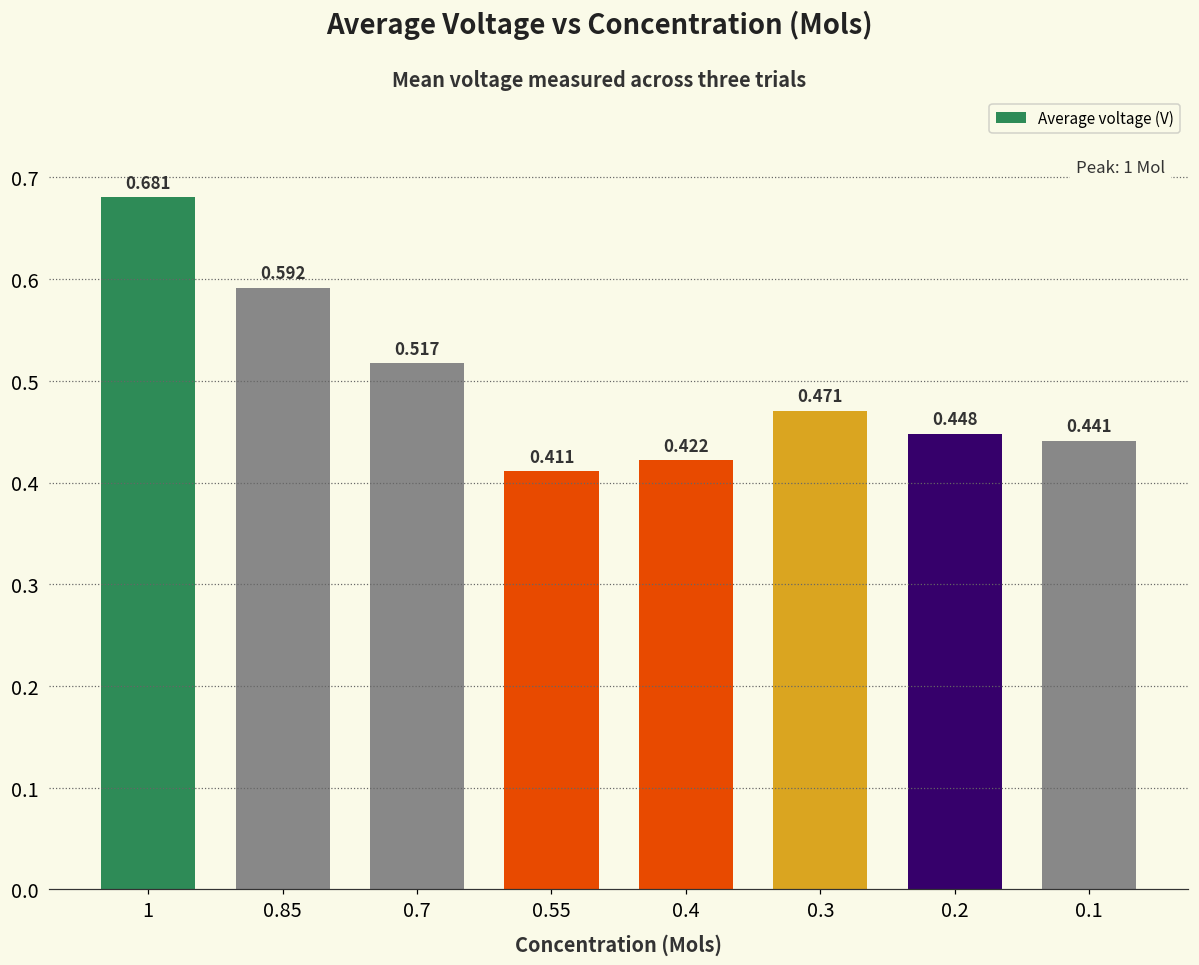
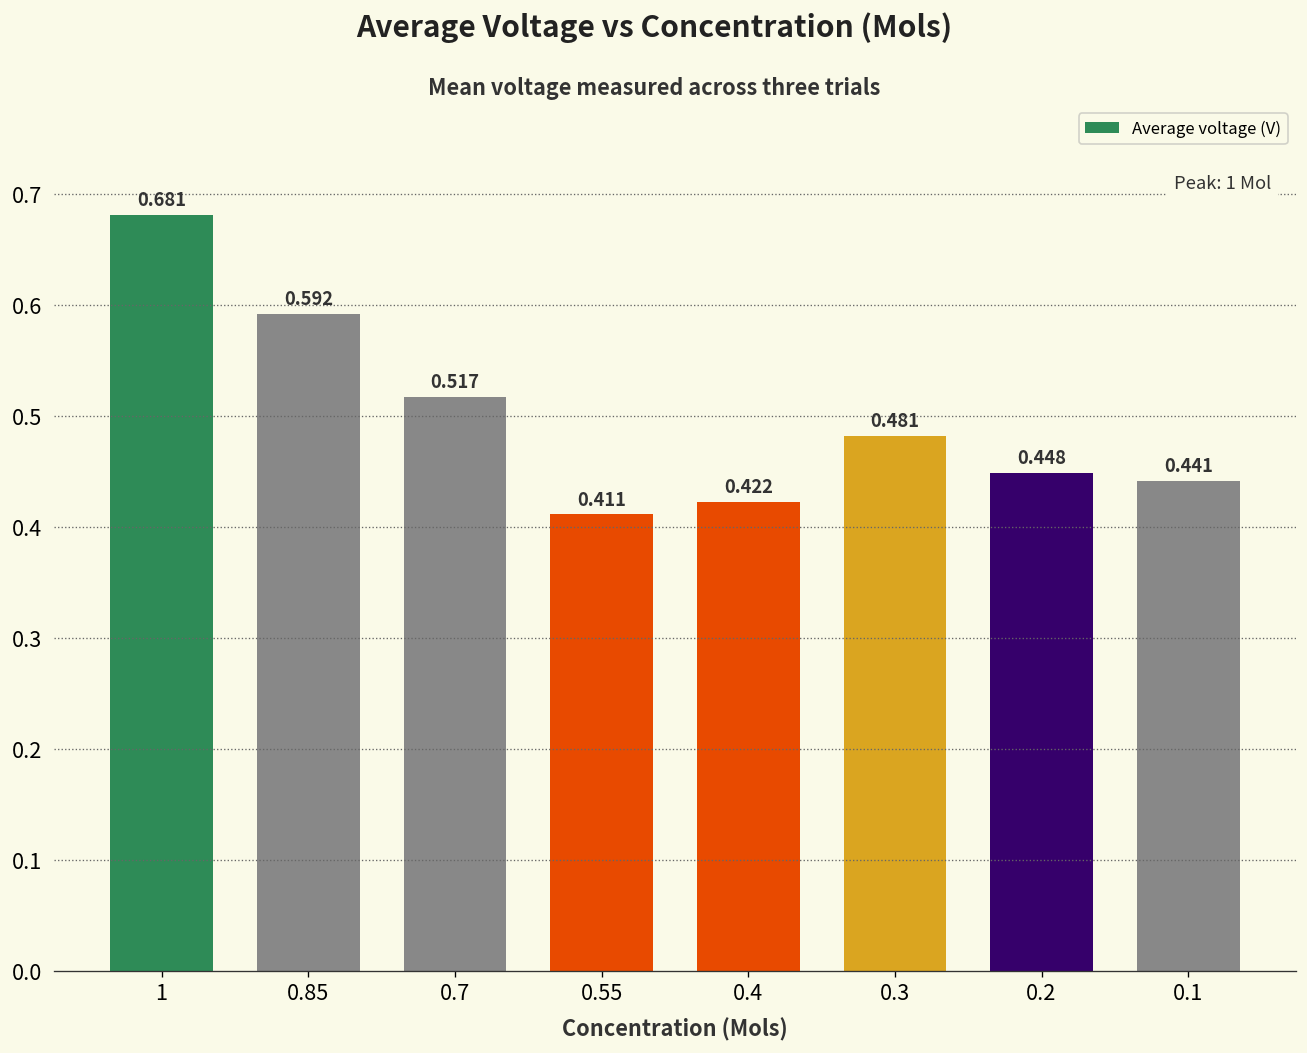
  {
    "1": 0.681,
    "0.85": 0.592,
    "0.7": 0.517,
    "0.55": 0.411,
    "0.4": 0.422,
-   "0.3": 0.471,
+   "0.3": 0.481,
    "0.2": 0.448,
    "0.1": 0.441
  }
